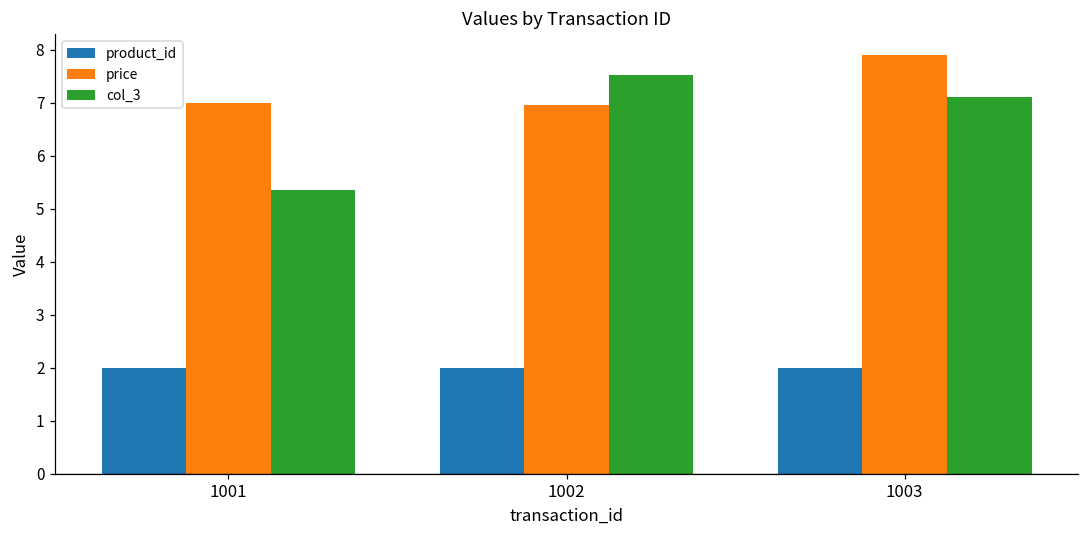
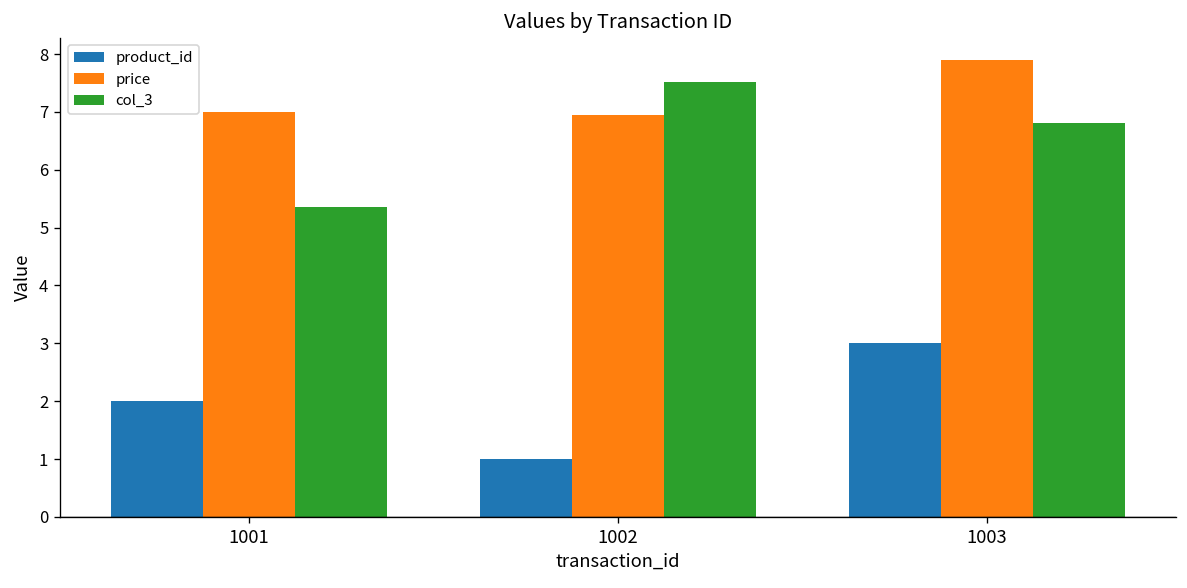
  {
    "product_id": {
      "1001": 2,
-     "1002": 2,
-     "1003": 2
+     "1002": 1,
+     "1003": 3
    },
    "price": {
      "1001": 7.0,
      "1002": 7.0,
      "1003": 7.9
    },
    "col_3": {
      "1001": 5.4,
      "1002": 7.5,
-     "1003": 7.1
+     "1003": 6.8
    }
  }
